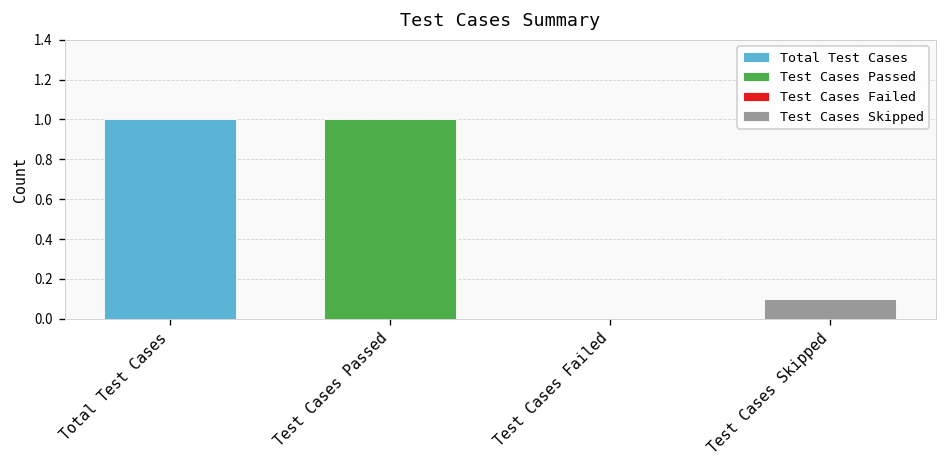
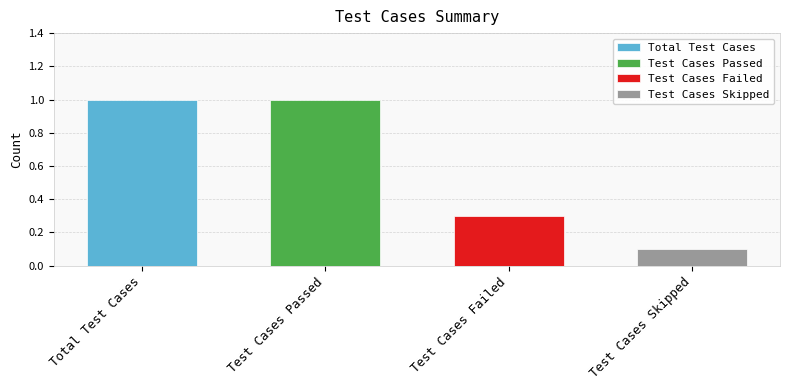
  {
    "Total Test Cases": 1.0,
    "Test Cases Passed": 1.0,
-   "Test Cases Failed": 0.0,
+   "Test Cases Failed": 0.3,
    "Test Cases Skipped": 0.1
  }
